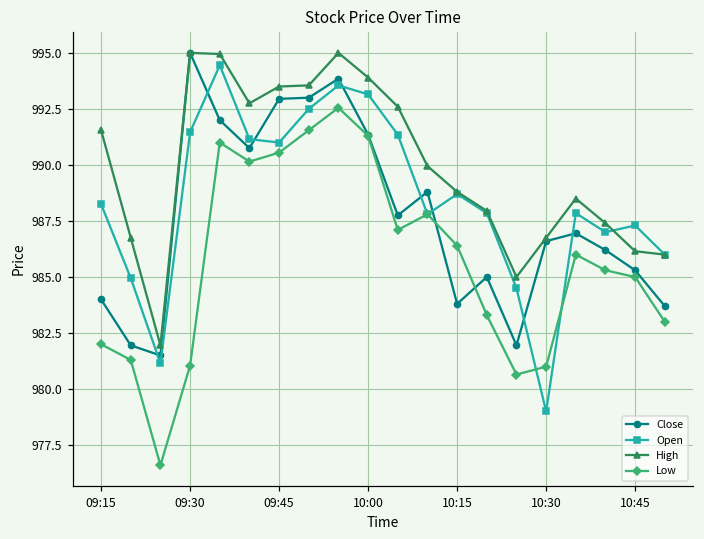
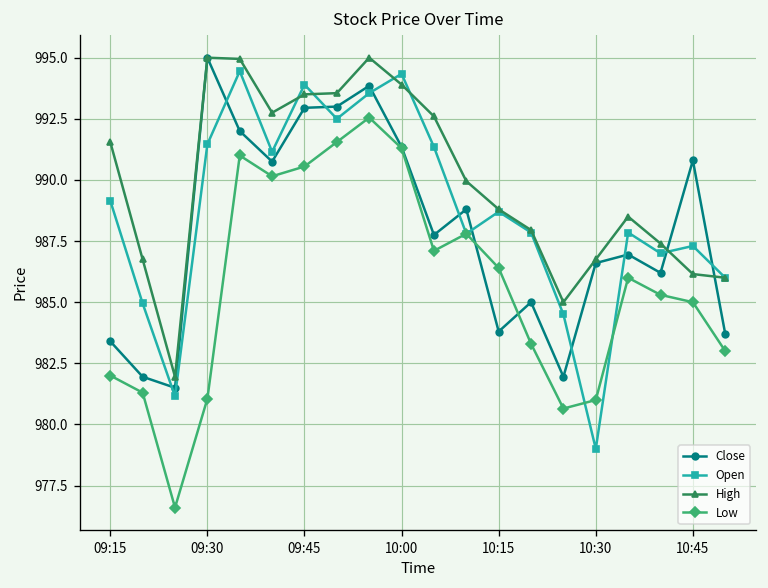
  {
    "Close": {
-     "09:15": 984.0,
+     "09:15": 983.4,
      "09:45": 993.0,
      "10:15": 983.8,
      "10:30": 986.6,
-     "10:45": 985.3
+     "10:45": 990.8
    },
    "Open": {
-     "09:15": 988.3,
+     "09:15": 989.2,
      "09:30": 991.5,
-     "09:45": 991.0,
-     "10:00": 993.2,
+     "09:45": 993.9,
+     "10:00": 994.3,
      "10:30": 979.0,
      "10:45": 987.3
    }
  }
